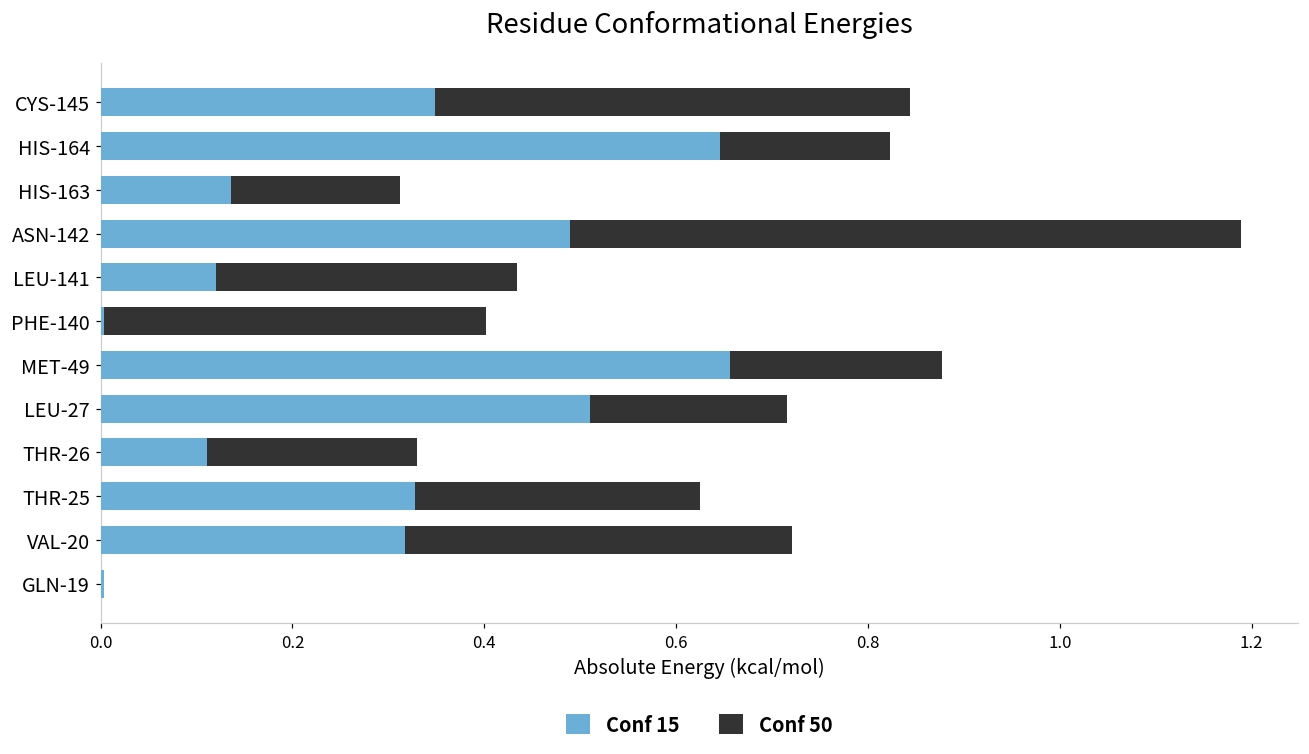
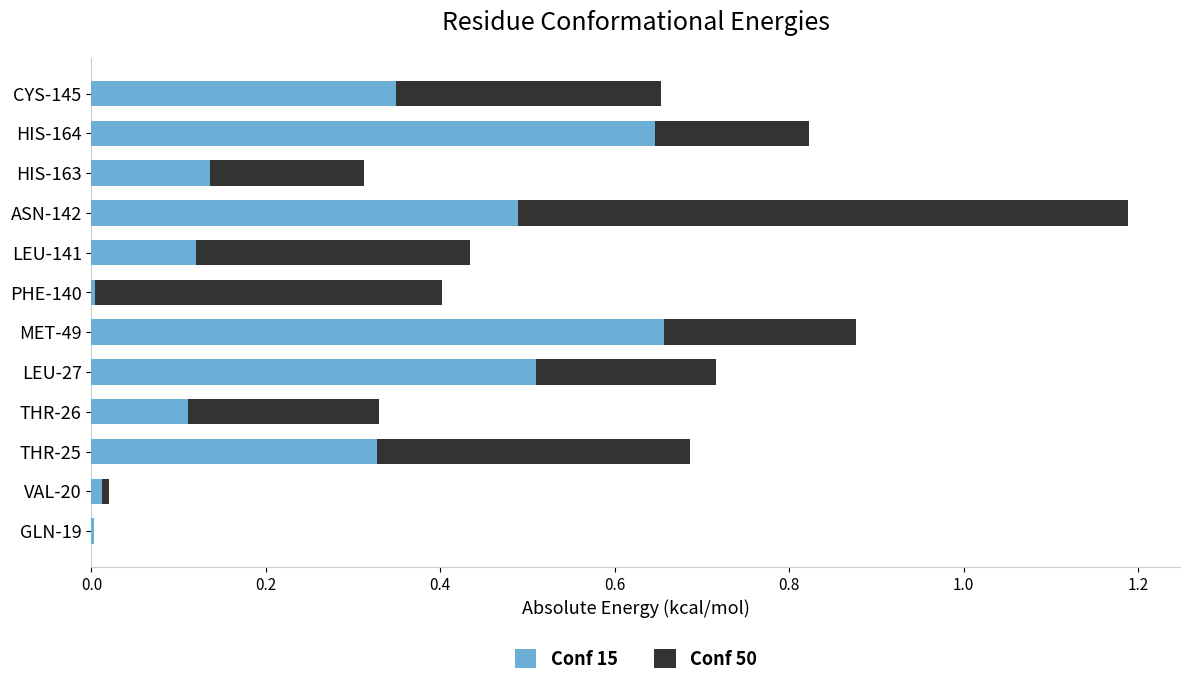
  {
    "Conf 15": {
      "CYS-145": 0.35,
      "HIS-164": 0.65,
      "HIS-163": 0.14,
      "ASN-142": 0.49,
      "LEU-141": 0.12,
      "PHE-140": 0.00,
      "MET-49": 0.66,
      "LEU-27": 0.51,
      "THR-26": 0.11,
      "THR-25": 0.33,
-     "VAL-20": 0.32,
+     "VAL-20": 0.01,
      "GLN-19": 0.00
    },
    "Conf 50": {
-     "CYS-145": 0.50,
+     "CYS-145": 0.30,
      "HIS-164": 0.18,
      "HIS-163": 0.18,
      "ASN-142": 0.70,
      "LEU-141": 0.31,
      "PHE-140": 0.40,
      "MET-49": 0.22,
      "LEU-27": 0.21,
      "THR-26": 0.22,
-     "THR-25": 0.30,
-     "VAL-20": 0.40,
+     "THR-25": 0.36,
+     "VAL-20": 0.01,
      "GLN-19": 0.00
    }
  }
